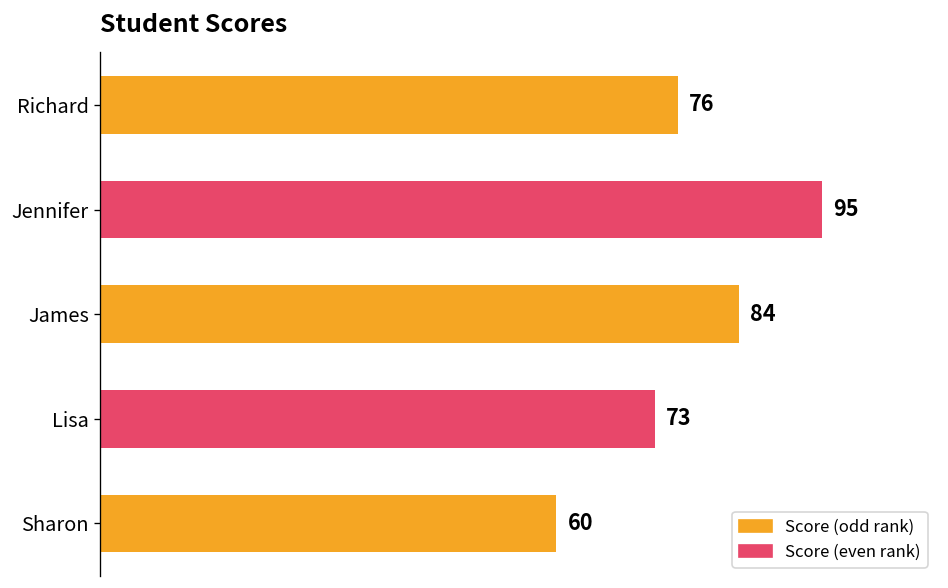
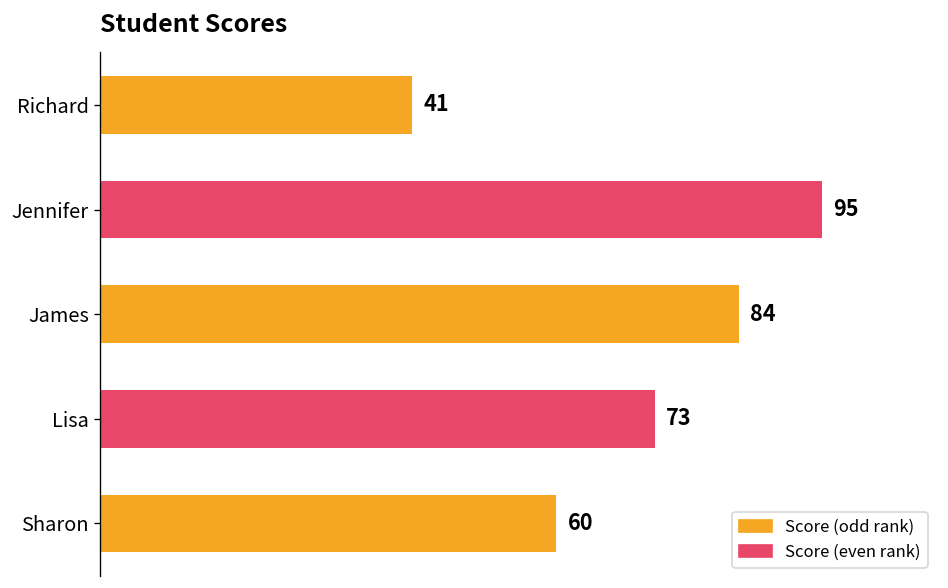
  {
-   "Richard": 76,
+   "Richard": 41,
    "Jennifer": 95,
    "James": 84,
    "Lisa": 73,
    "Sharon": 60
  }
